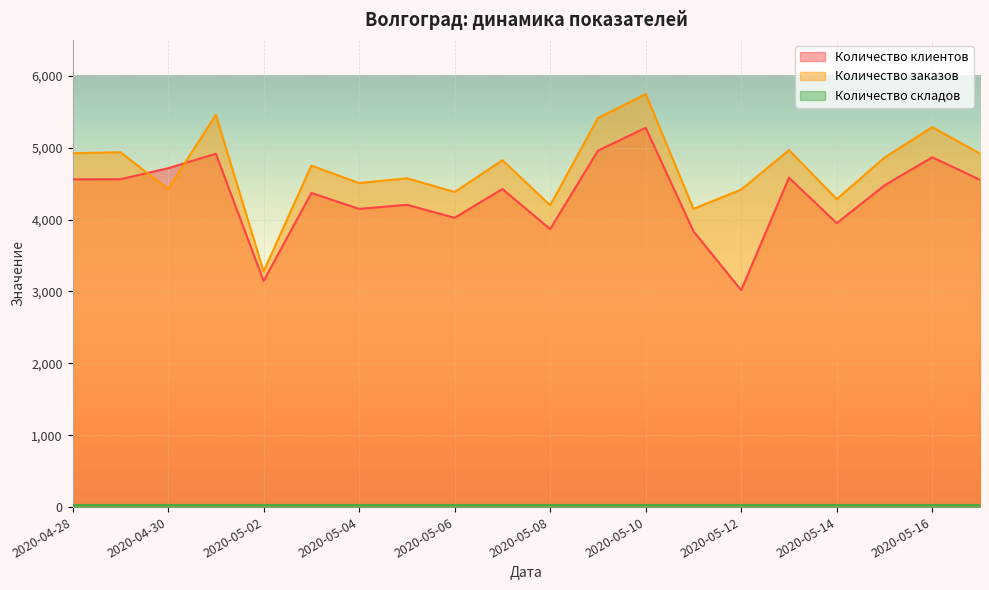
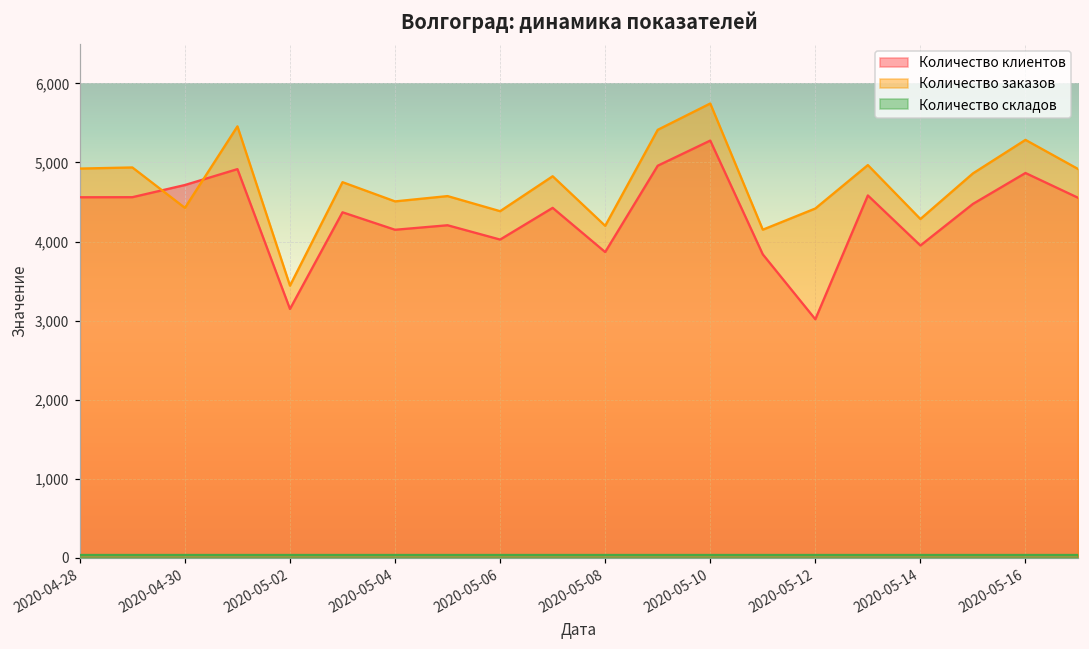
  {
    "Количество клиентов": {
      "2020-04-28": "4,600",
      "2020-04-30": "4,700",
      "2020-05-02": "3,100",
      "2020-05-04": "4,100",
      "2020-05-06": "4,000",
      "2020-05-08": "3,900",
      "2020-05-10": "5,300",
      "2020-05-12": "3,000",
      "2020-05-14": "4,000",
      "2020-05-16": "4,900"
    },
    "Количество заказов": {
      "2020-04-28": "4,900",
      "2020-04-30": "4,400",
-     "2020-05-02": "3,300",
+     "2020-05-02": "3,400",
      "2020-05-04": "4,500",
      "2020-05-06": "4,400",
      "2020-05-08": "4,200",
      "2020-05-10": "5,700",
      "2020-05-12": "4,400",
      "2020-05-14": "4,300",
      "2020-05-16": "5,300"
    },
    "Количество складов": {
      "2020-04-28": "0",
      "2020-04-30": "0",
      "2020-05-02": "0",
      "2020-05-04": "0",
      "2020-05-06": "0",
      "2020-05-08": "0",
      "2020-05-10": "0",
      "2020-05-12": "0",
      "2020-05-14": "0",
      "2020-05-16": "0"
    }
  }
